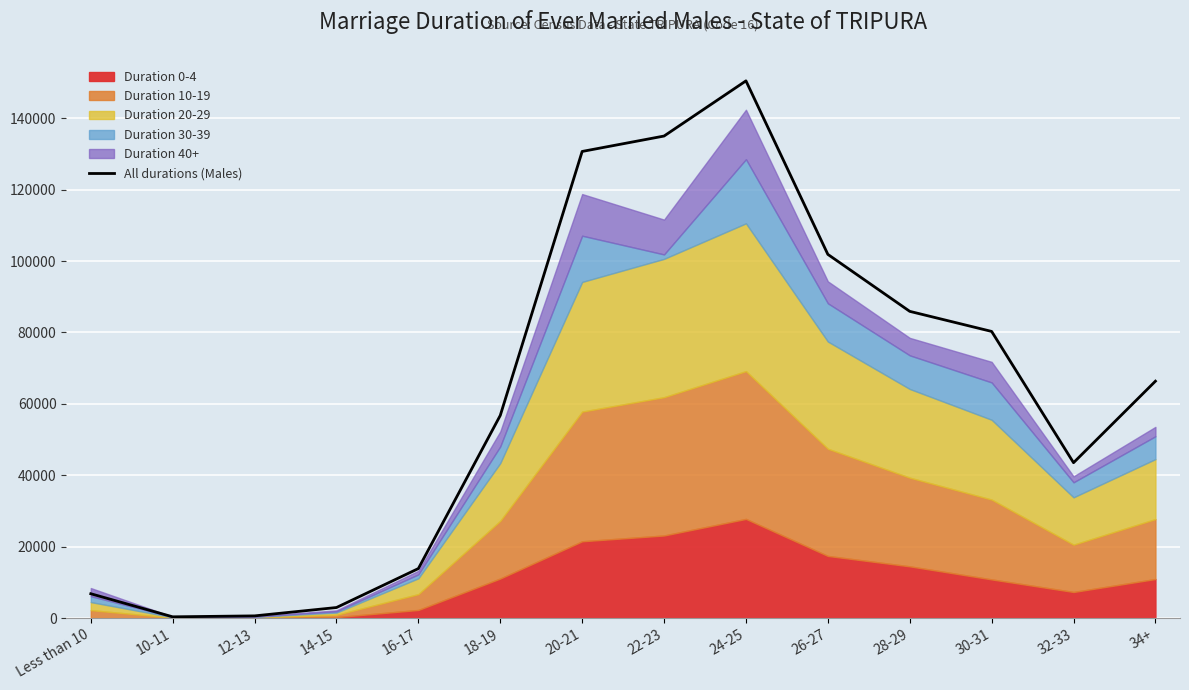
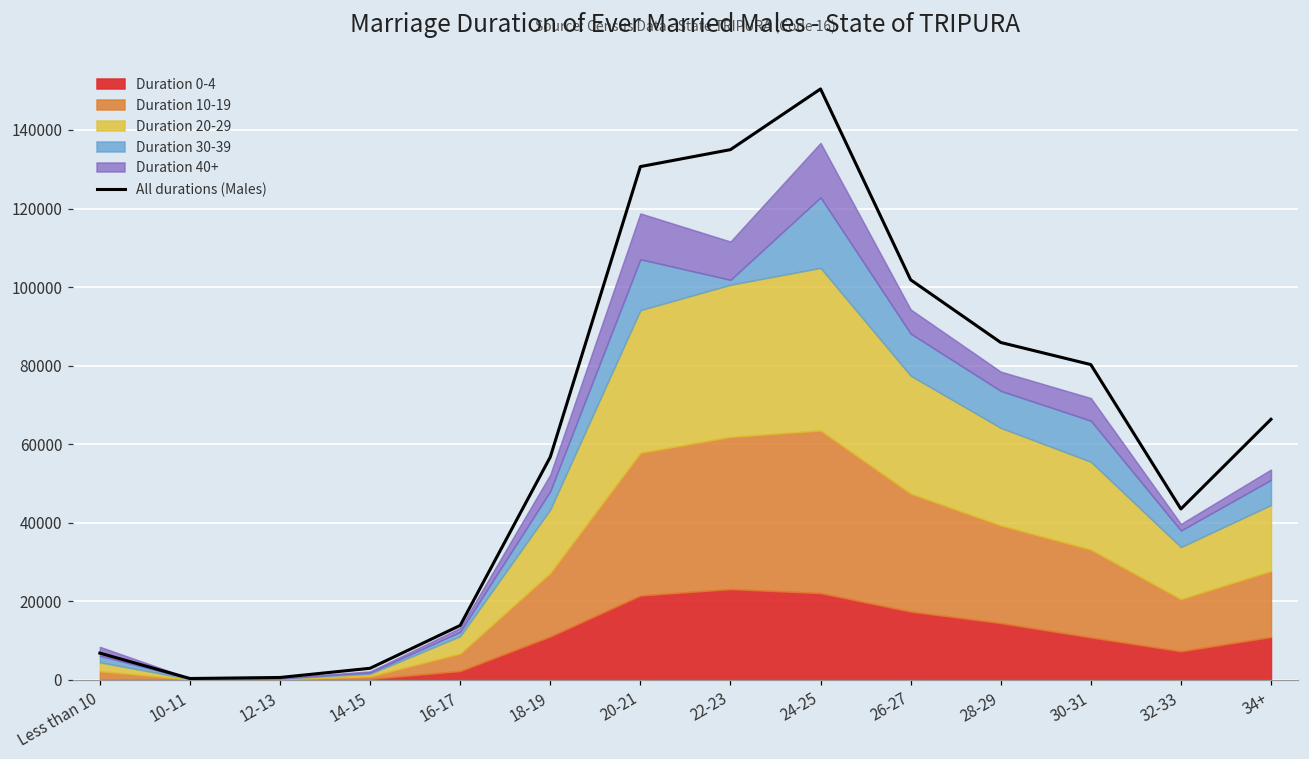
  {
    "All durations (Males)": {
      "14-15": 3000,
      "18-19": 57000,
      "20-21": 131000,
      "22-23": 135000,
      "24-25": 150000,
      "26-27": 102000,
      "28-29": 86000,
      "30-31": 80000,
      "32-33": 44000,
      "34+": 66000
    },
    "Duration 0-4": {
      "16-17": 2000,
      "18-19": 11000,
      "20-21": 22000,
      "22-23": 23000,
-     "24-25": 28000,
+     "24-25": 22000,
      "26-27": 17000,
      "28-29": 15000,
      "30-31": 11000,
      "32-33": 7000,
      "34+": 11000
    },
    "Duration 10-19": {
      "Less than 10": 2000,
      "16-17": 4000,
      "18-19": 16000,
      "20-21": 36000,
      "22-23": 39000,
      "24-25": 41000,
      "26-27": 30000,
      "28-29": 25000,
      "30-31": 22000,
      "32-33": 13000,
      "34+": 17000
    },
    "Duration 20-29": {
      "Less than 10": 2000,
      "16-17": 4000,
      "18-19": 16000,
      "20-21": 36000,
      "22-23": 39000,
      "24-25": 41000,
      "26-27": 30000,
      "28-29": 25000,
      "30-31": 22000,
      "32-33": 13000,
      "34+": 17000
    },
    "Duration 30-39": {
      "16-17": 1000,
      "18-19": 5000,
      "20-21": 13000,
      "22-23": 1000,
      "24-25": 18000,
      "26-27": 11000,
      "28-29": 9000,
      "30-31": 10000,
      "32-33": 4000,
      "34+": 6000
    },
    "Duration 40+": {
      "Less than 10": 2000,
      "18-19": 4000,
      "20-21": 12000,
      "22-23": 10000,
      "24-25": 14000,
      "26-27": 6000,
      "28-29": 5000,
      "30-31": 6000,
      "32-33": 2000,
      "34+": 3000
    }
  }
